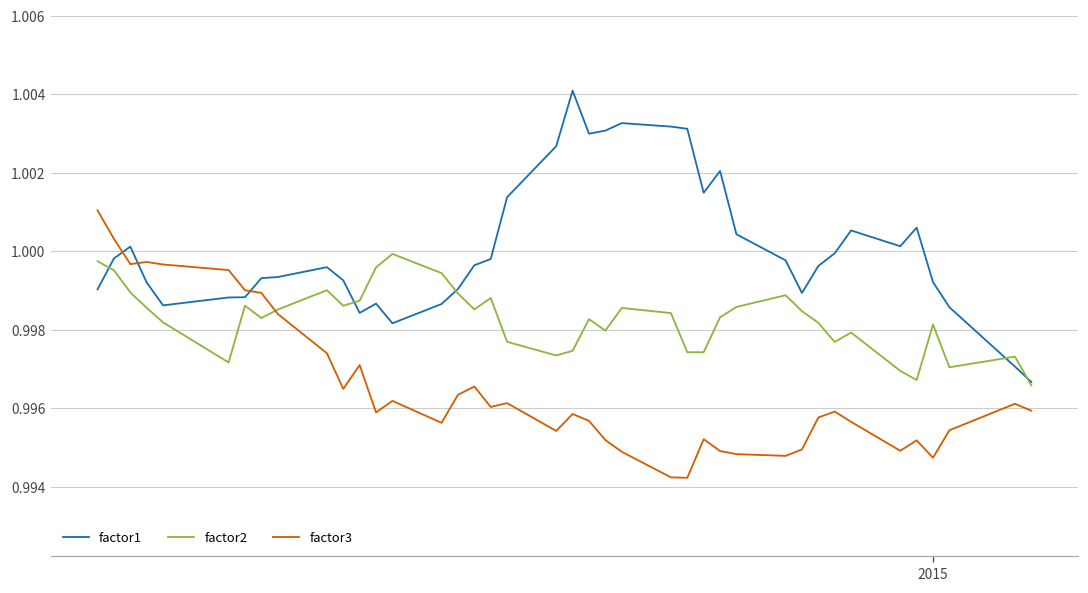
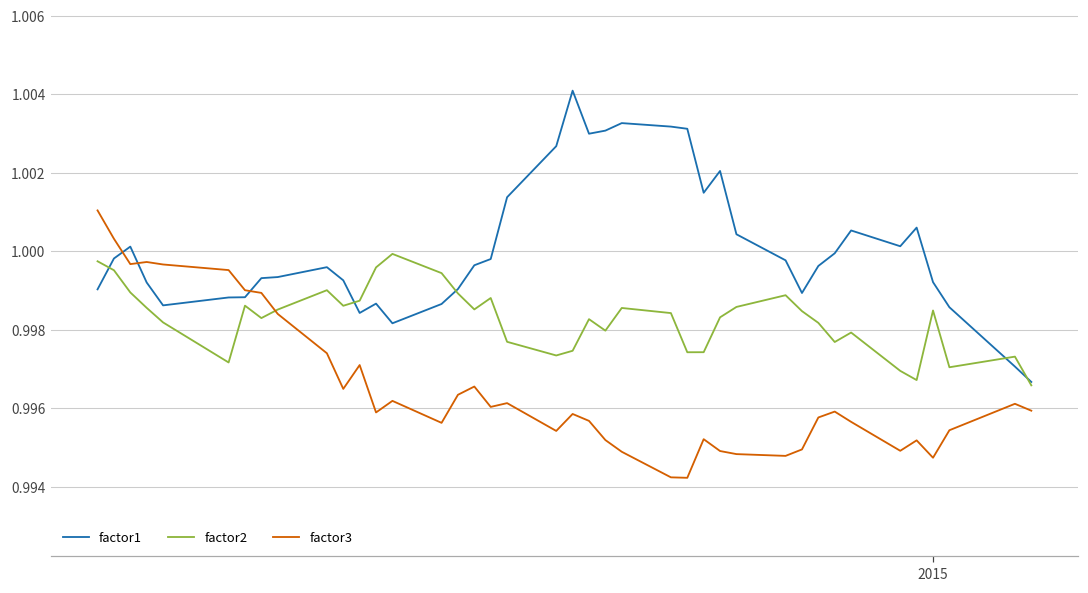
  {
    "factor1": {
      "2015": 0.9992
    },
    "factor2": {
-     "2015": 0.9981
+     "2015": 0.9985
    },
    "factor3": {
      "2015": 0.9947
    }
  }
